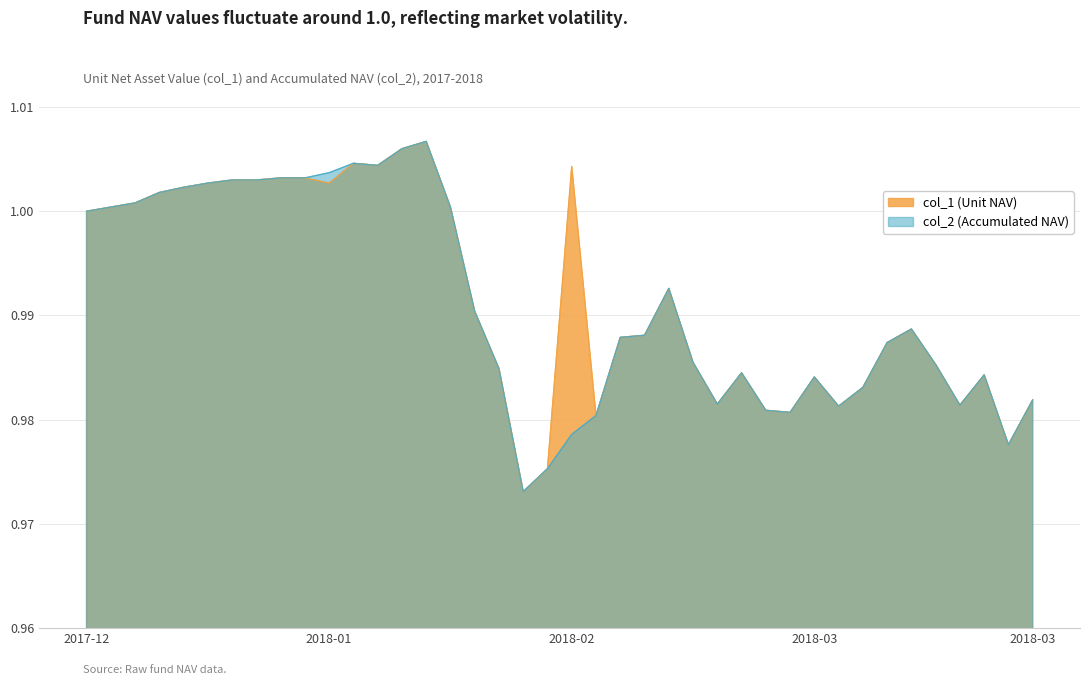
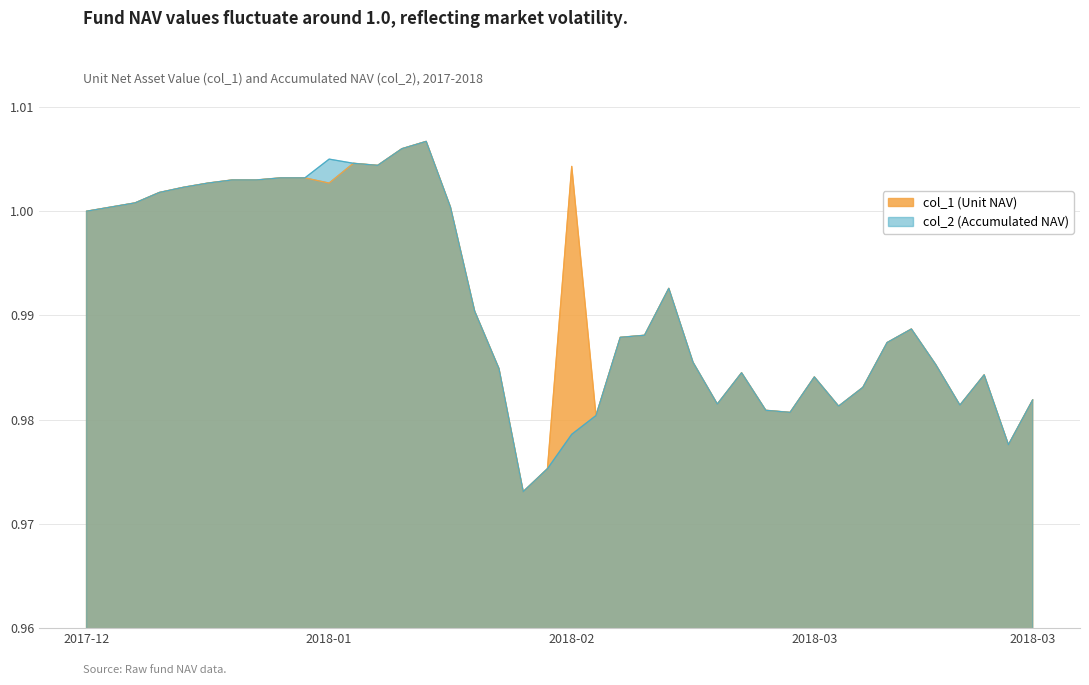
  {
    "col_1 (Unit NAV)": {
      "2018-01": 1.0027,
      "2018-02": 1.0043
    },
    "col_2 (Accumulated NAV)": {
-     "2018-01": 1.0037,
+     "2018-01": 1.0050,
      "2018-02": 0.9786
    }
  }
